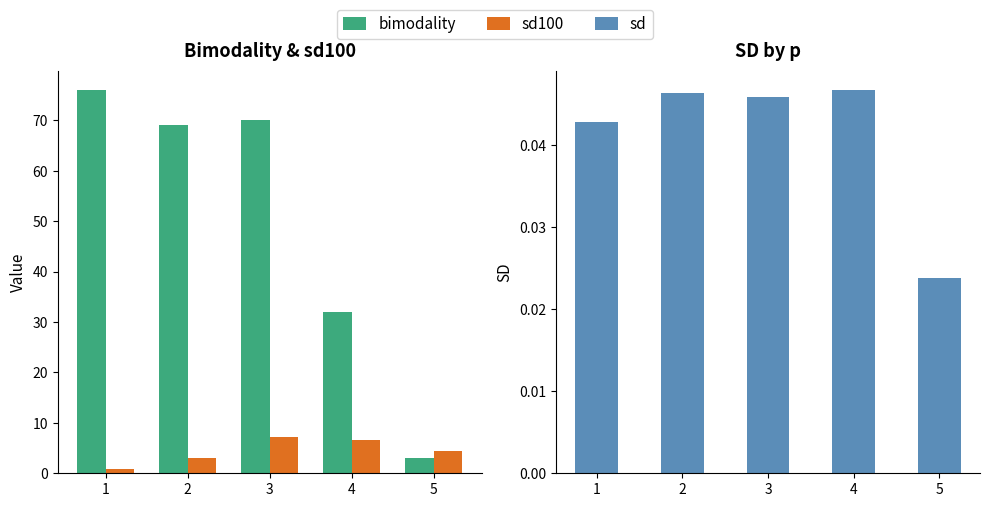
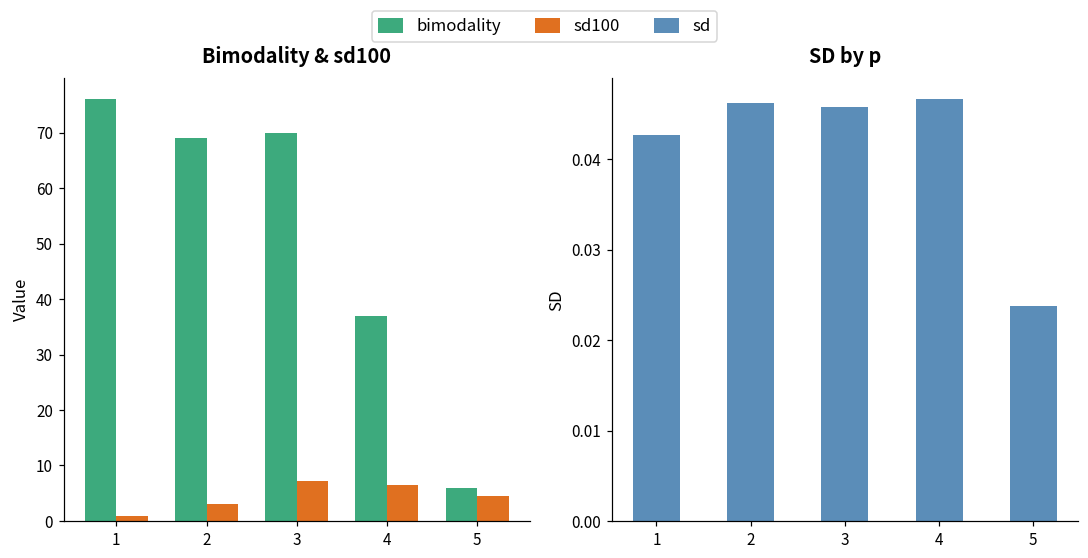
  {
    "Bimodality & sd100": {
      "bimodality": {
        "1": 76,
        "2": 69,
        "3": 70,
-       "4": 32,
-       "5": 3
+       "4": 37,
+       "5": 6
      },
      "sd100": {
        "1": 1,
        "2": 3,
        "3": 7,
        "4": 7,
        "5": 4
      }
    },
    "SD by p": {
      "1": 0.043,
      "2": 0.046,
      "3": 0.046,
      "4": 0.047,
      "5": 0.024
    }
  }
